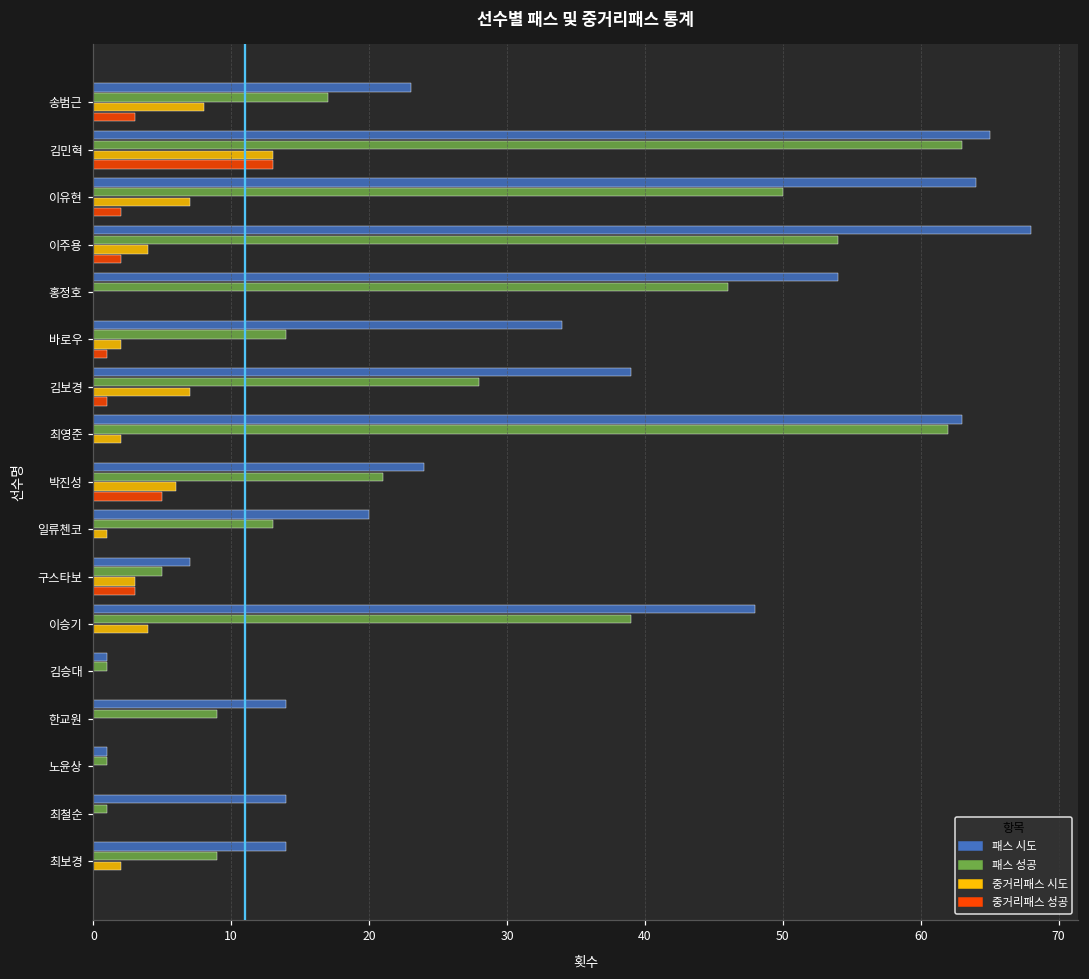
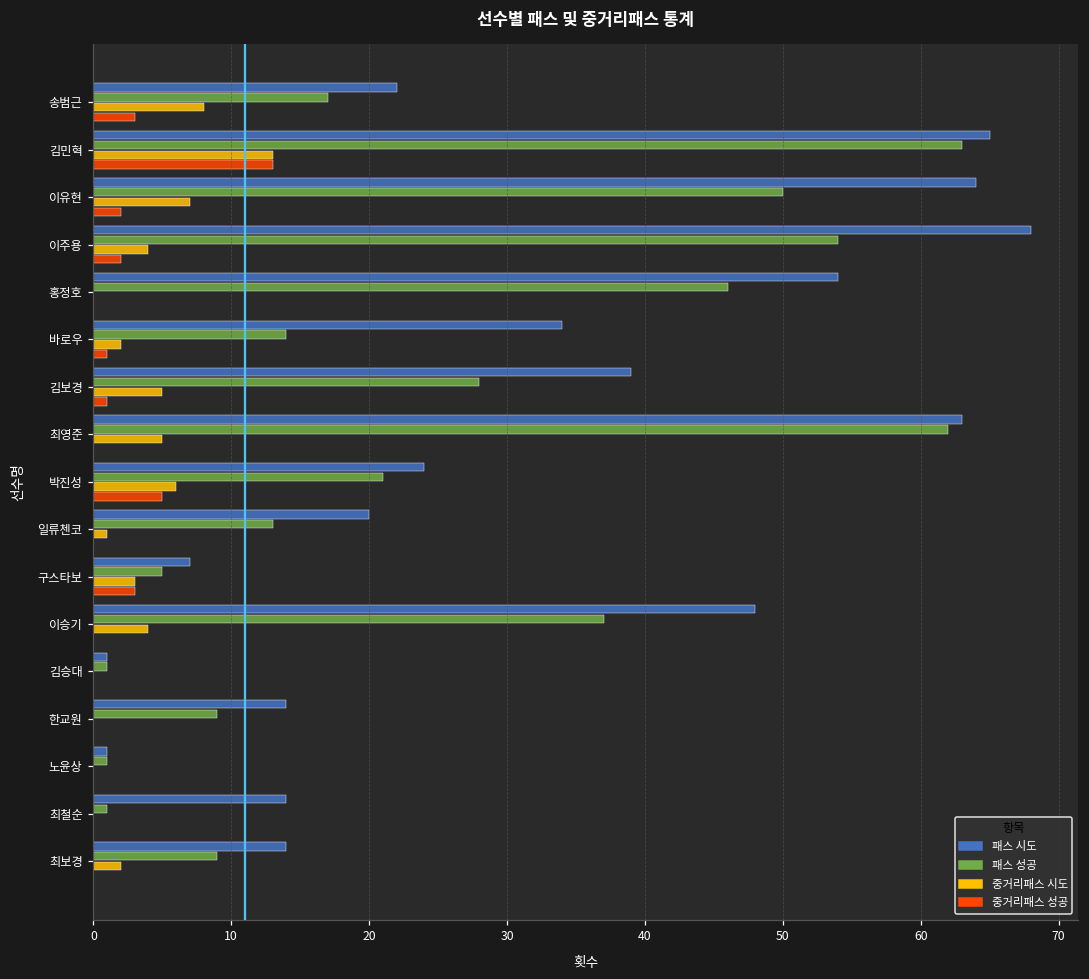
  {
    "패스 시도": {
-     "송범근": 23,
+     "송범근": 22,
      "김민혁": 65,
      "이유현": 64,
      "이주용": 68,
      "홍정호": 54,
      "바로우": 34,
      "김보경": 39,
      "최영준": 63,
      "박진성": 24,
      "일류첸코": 20,
      "구스타보": 7,
      "이승기": 48,
      "김승대": 1,
      "한교원": 14,
      "노윤상": 1,
      "최철순": 14,
      "최보경": 14
    },
    "패스 성공": {
      "송범근": 17,
      "김민혁": 63,
      "이유현": 50,
      "이주용": 54,
      "홍정호": 46,
      "바로우": 14,
      "김보경": 28,
      "최영준": 62,
      "박진성": 21,
      "일류첸코": 13,
      "구스타보": 5,
-     "이승기": 39,
+     "이승기": 37,
      "김승대": 1,
      "한교원": 9,
      "노윤상": 1,
      "최철순": 1,
      "최보경": 9
    },
    "중거리패스 시도": {
      "송범근": 8,
      "김민혁": 13,
      "이유현": 7,
      "이주용": 4,
      "홍정호": 0,
      "바로우": 2,
-     "김보경": 7,
-     "최영준": 2,
+     "김보경": 5,
+     "최영준": 5,
      "박진성": 6,
      "일류첸코": 1,
      "구스타보": 3,
      "이승기": 4,
      "김승대": 0,
      "한교원": 0,
      "노윤상": 0,
      "최철순": 0,
      "최보경": 2
    },
    "중거리패스 성공": {
      "송범근": 3,
      "김민혁": 13,
      "이유현": 2,
      "이주용": 2,
      "홍정호": 0,
      "바로우": 1,
      "김보경": 1,
      "최영준": 0,
      "박진성": 5,
      "일류첸코": 0,
      "구스타보": 3,
      "이승기": 0,
      "김승대": 0,
      "한교원": 0,
      "노윤상": 0,
      "최철순": 0,
      "최보경": 0
    }
  }
